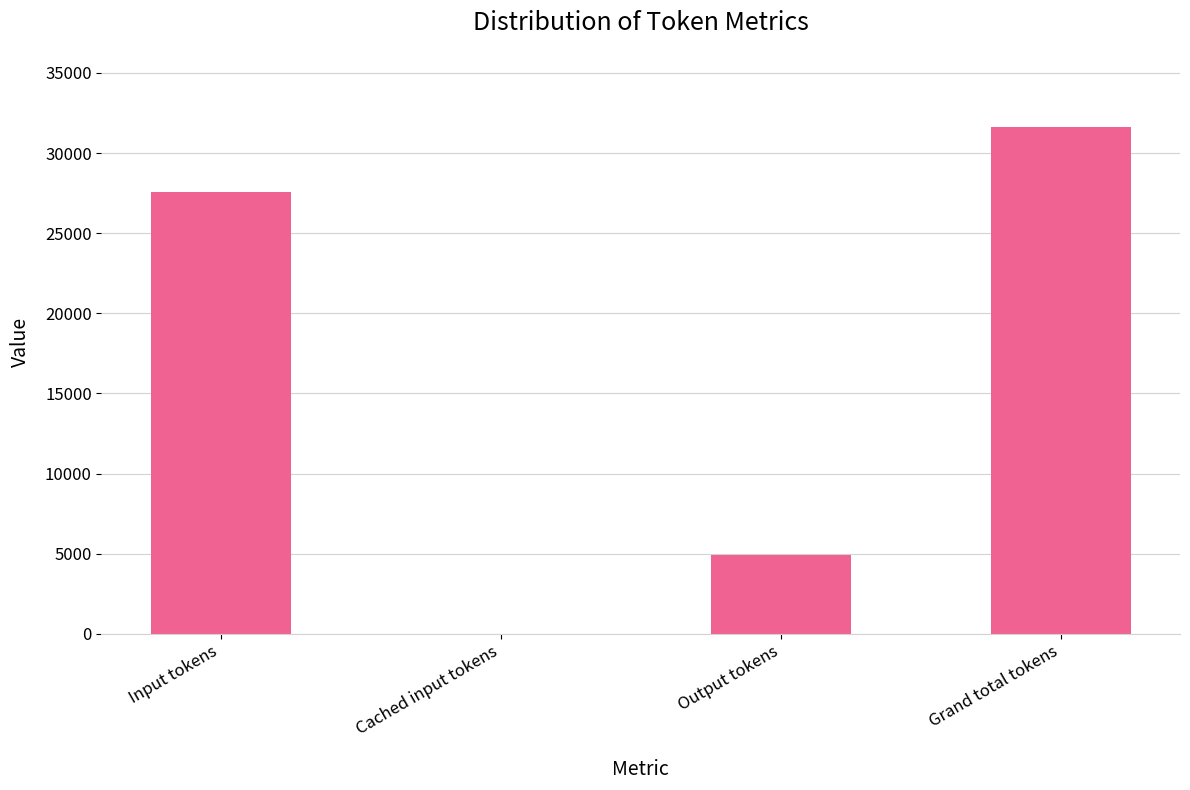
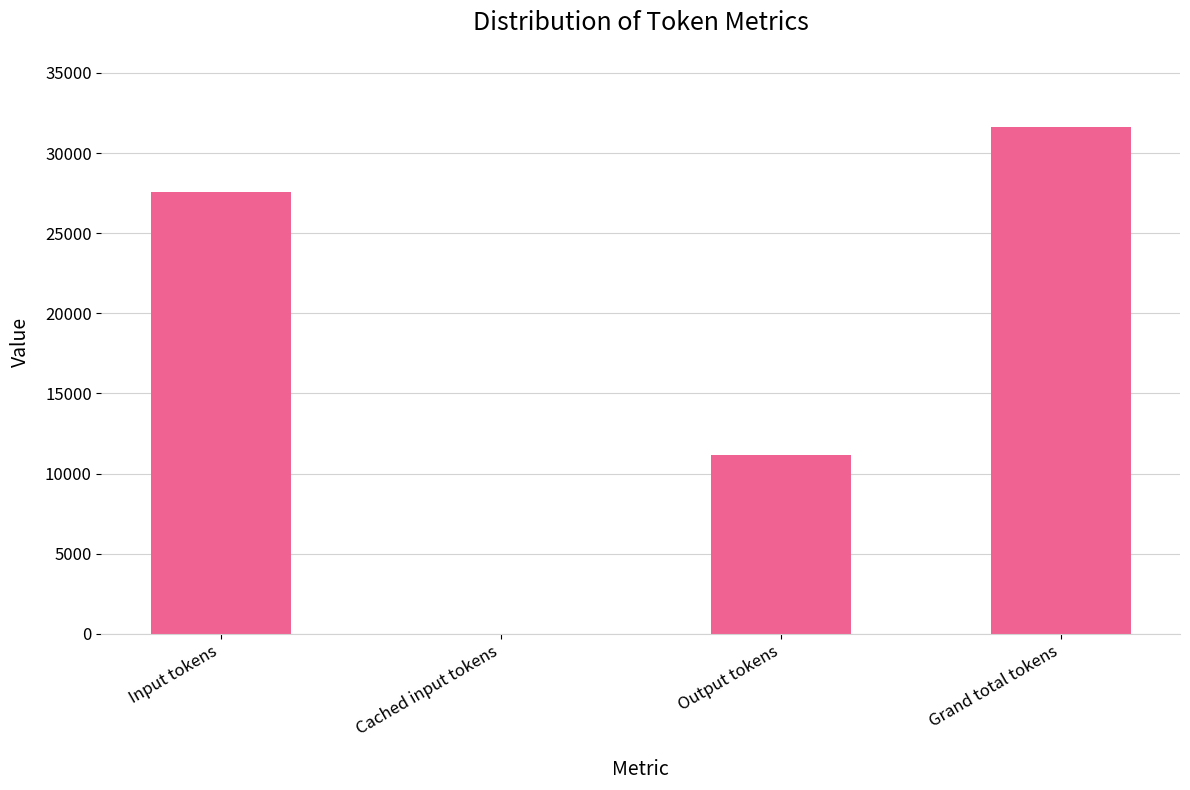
  {
    "Input tokens": 27600,
    "Cached input tokens": 0,
-   "Output tokens": 4900,
+   "Output tokens": 11200,
    "Grand total tokens": 31600
  }
